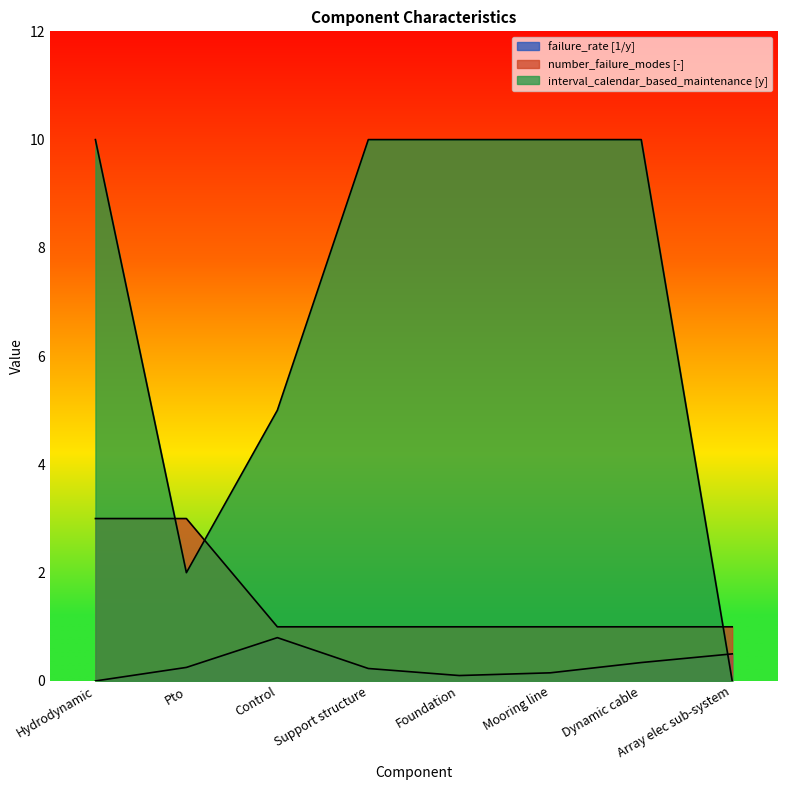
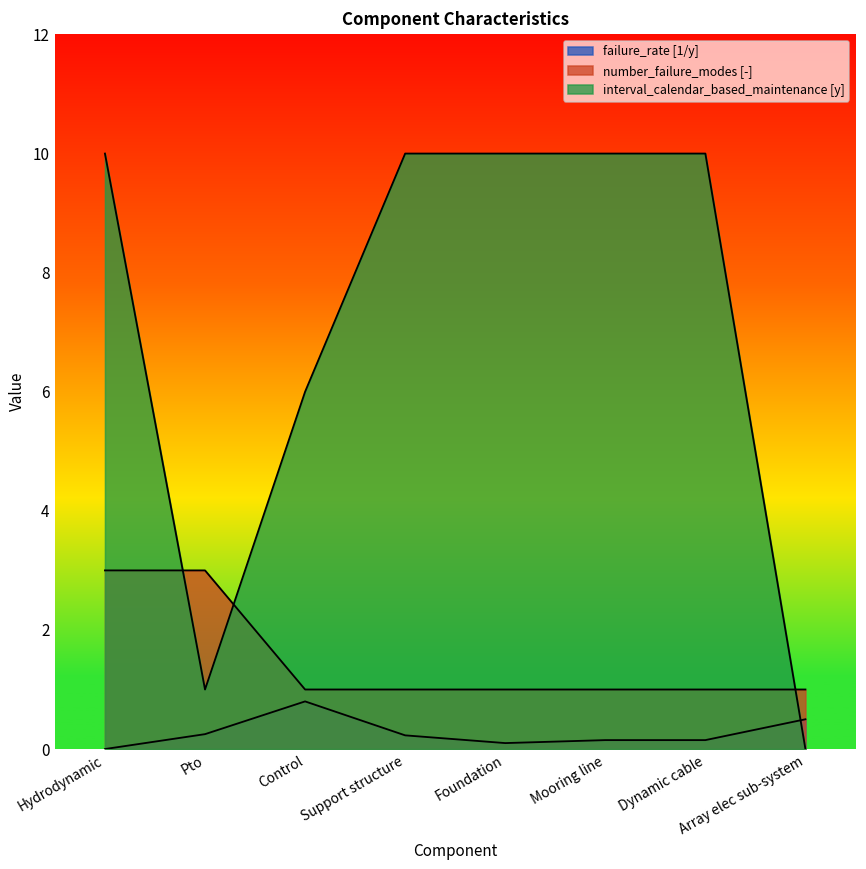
  {
    "failure_rate [1/y]": {
      "Hydrodynamic": 0.0,
      "Pto": 0.3,
      "Control": 0.8,
      "Support structure": 0.2,
      "Foundation": 0.1,
      "Mooring line": 0.2,
-     "Dynamic cable": 0.3,
+     "Dynamic cable": 0.2,
      "Array elec sub-system": 0.5
    },
    "number_failure_modes [-]": {
      "Hydrodynamic": 3.0,
      "Pto": 3.0,
      "Control": 1.0,
      "Support structure": 1.0,
      "Foundation": 1.0,
      "Mooring line": 1.0,
      "Dynamic cable": 1.0,
      "Array elec sub-system": 1.0
    },
    "interval_calendar_based_maintenance [y]": {
      "Hydrodynamic": 10,
-     "Pto": 2,
-     "Control": 5,
+     "Pto": 1,
+     "Control": 6,
      "Support structure": 10,
      "Foundation": 10,
      "Mooring line": 10,
      "Dynamic cable": 10,
      "Array elec sub-system": 0
    }
  }
